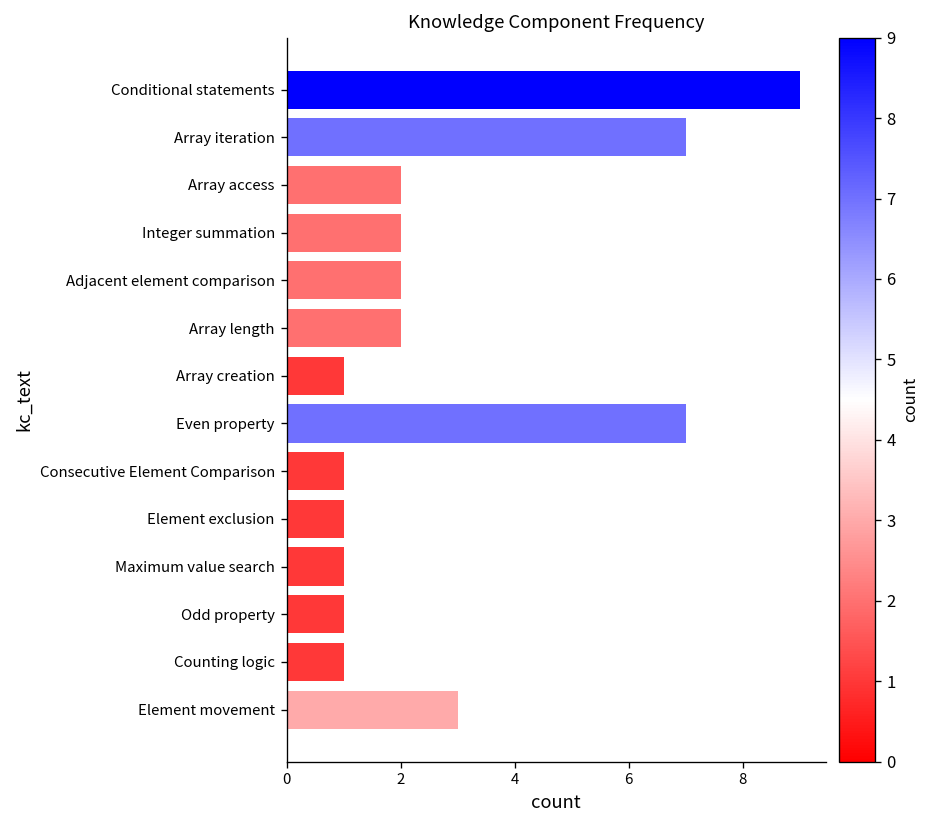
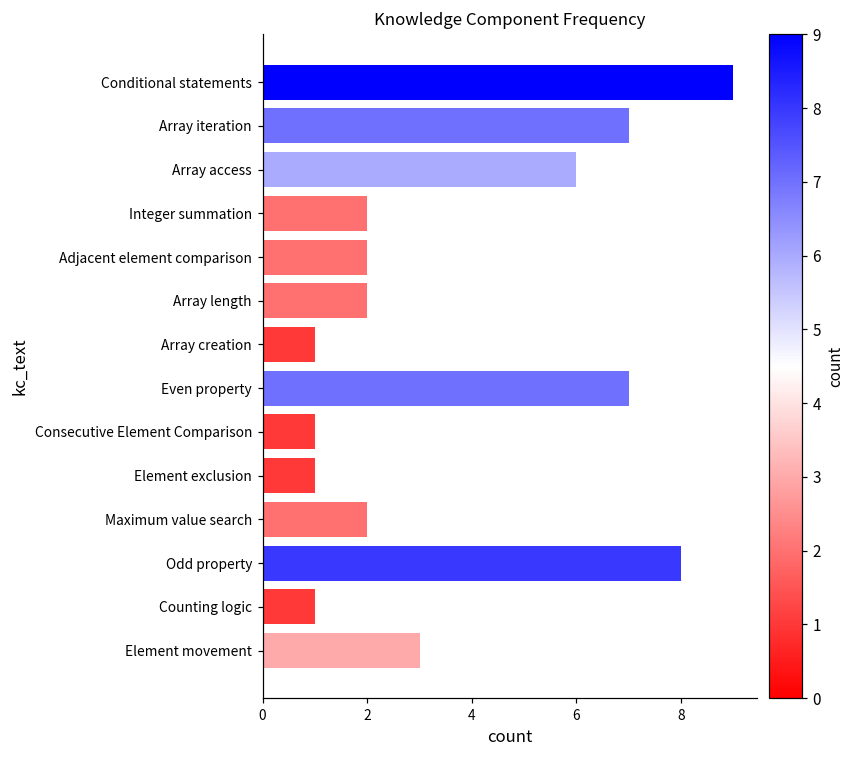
  {
    "Conditional statements": 9,
    "Array iteration": 7,
-   "Array access": 2,
+   "Array access": 6,
    "Integer summation": 2,
    "Adjacent element comparison": 2,
    "Array length": 2,
    "Array creation": 1,
    "Even property": 7,
    "Consecutive Element Comparison": 1,
    "Element exclusion": 1,
-   "Maximum value search": 1,
-   "Odd property": 1,
+   "Maximum value search": 2,
+   "Odd property": 8,
    "Counting logic": 1,
    "Element movement": 3
  }
